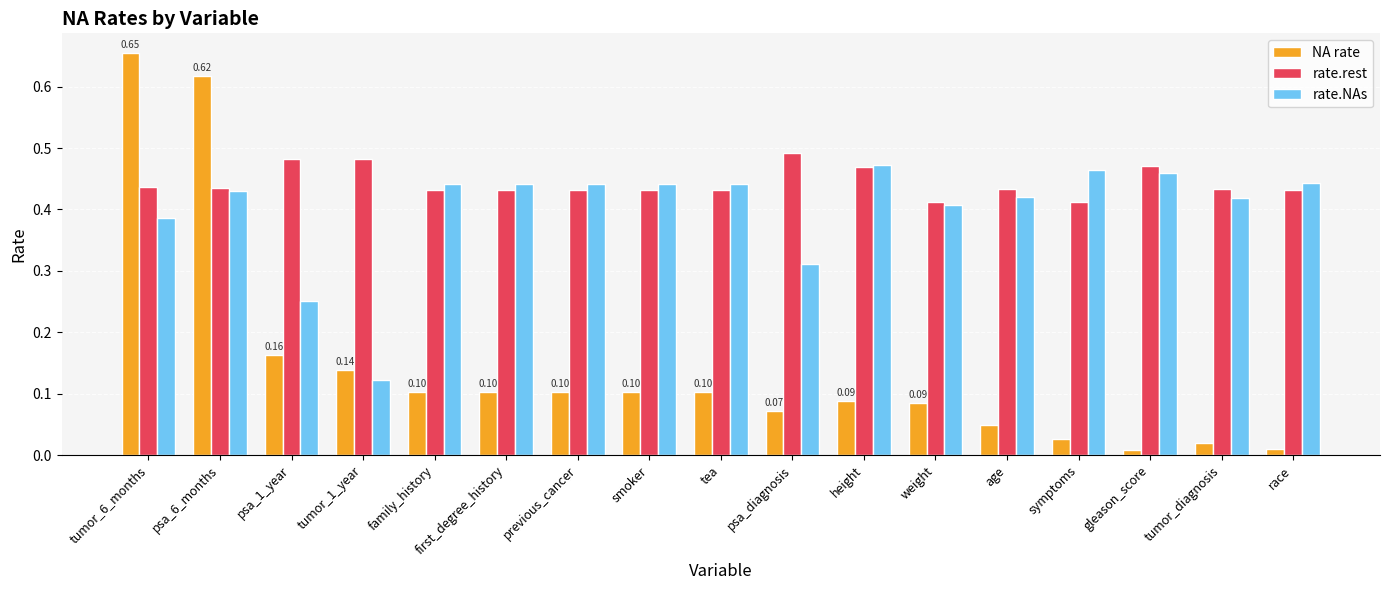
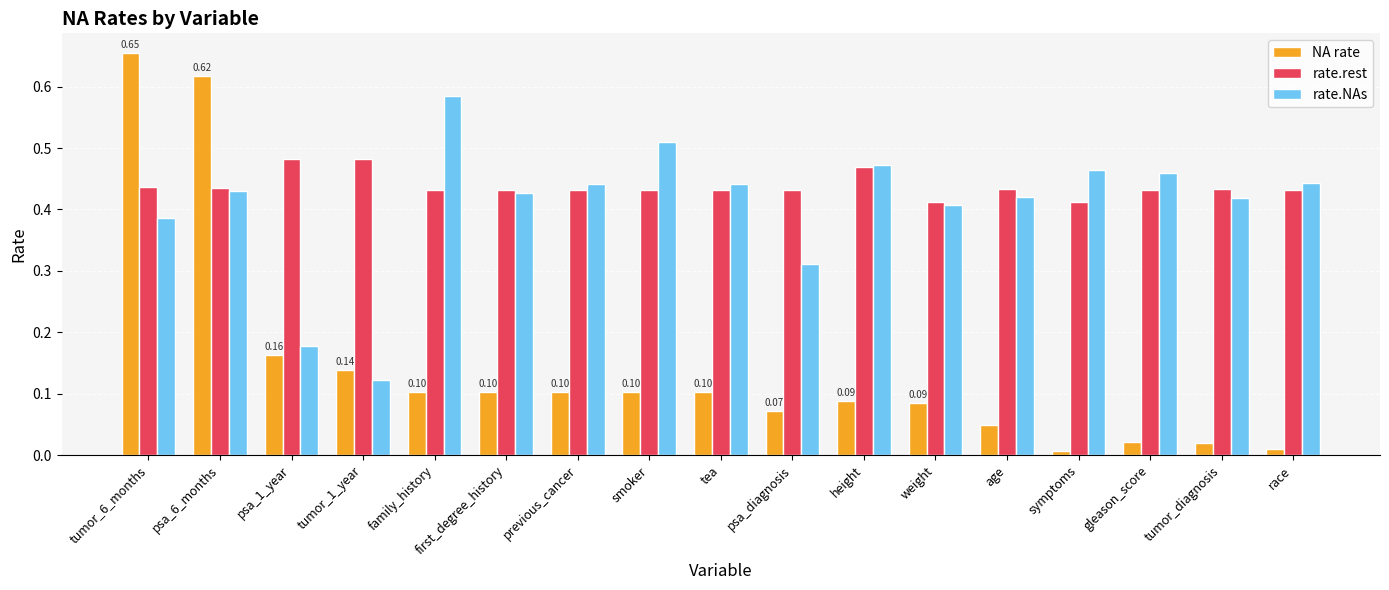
  {
    "NA rate": {
      "age": 0.05,
-     "symptoms": 0.03,
-     "gleason_score": 0.01,
+     "symptoms": 0.01,
+     "gleason_score": 0.02,
      "tumor_diagnosis": 0.02,
      "race": 0.01
    },
    "rate.rest": {
      "tumor_6_months": 0.44,
      "psa_6_months": 0.44,
      "psa_1_year": 0.48,
      "tumor_1_year": 0.48,
      "family_history": 0.43,
      "first_degree_history": 0.43,
      "previous_cancer": 0.43,
      "smoker": 0.43,
      "tea": 0.43,
-     "psa_diagnosis": 0.49,
+     "psa_diagnosis": 0.43,
      "height": 0.47,
      "weight": 0.41,
      "age": 0.43,
      "symptoms": 0.41,
-     "gleason_score": 0.47,
+     "gleason_score": 0.43,
      "tumor_diagnosis": 0.43,
      "race": 0.43
    },
    "rate.NAs": {
      "tumor_6_months": 0.39,
      "psa_6_months": 0.43,
-     "psa_1_year": 0.25,
+     "psa_1_year": 0.18,
      "tumor_1_year": 0.12,
-     "family_history": 0.44,
-     "first_degree_history": 0.44,
+     "family_history": 0.58,
+     "first_degree_history": 0.43,
      "previous_cancer": 0.44,
-     "smoker": 0.44,
+     "smoker": 0.51,
      "tea": 0.44,
      "psa_diagnosis": 0.31,
      "height": 0.47,
      "weight": 0.41,
      "age": 0.42,
      "symptoms": 0.46,
      "gleason_score": 0.46,
      "tumor_diagnosis": 0.42,
      "race": 0.44
    }
  }
